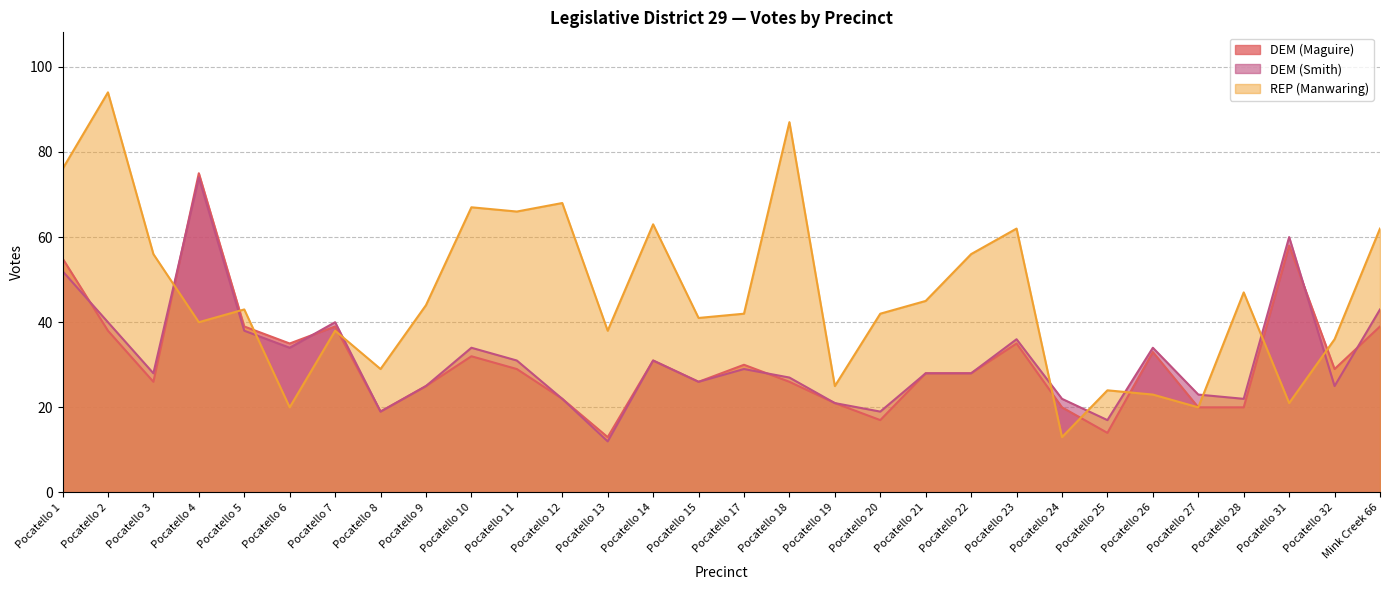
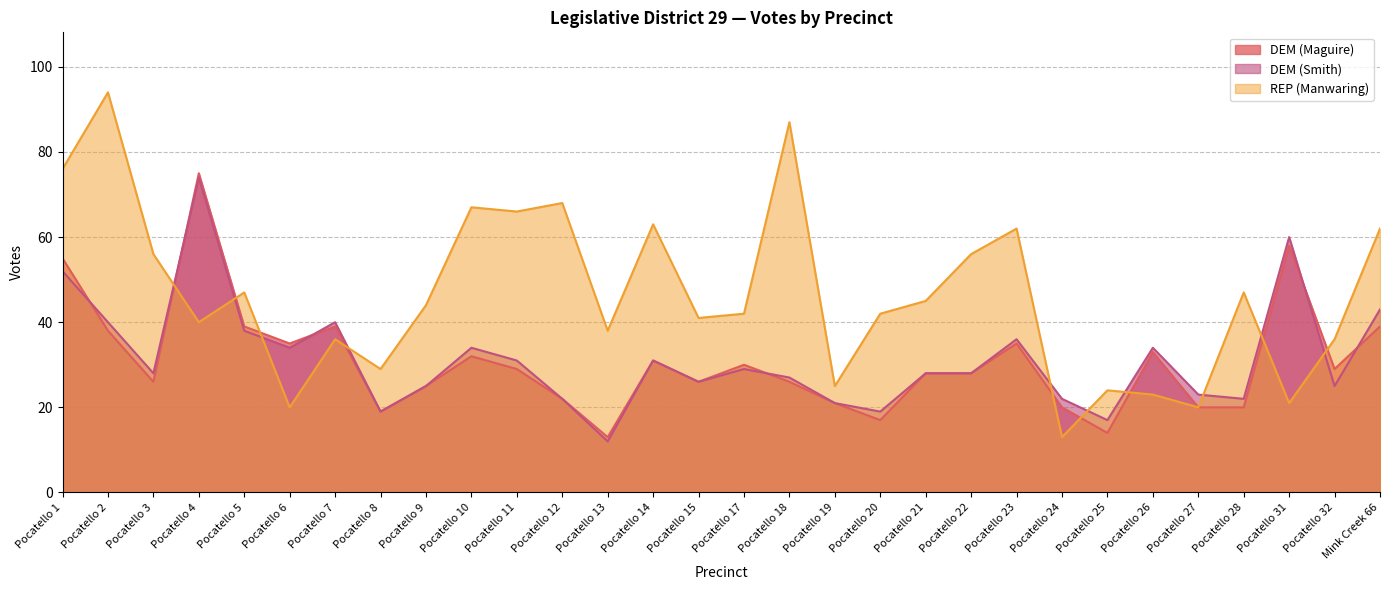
  {
    "REP (Manwaring)": {
      "Pocatello 1": 76,
      "Pocatello 2": 94,
      "Pocatello 3": 56,
      "Pocatello 4": 40,
-     "Pocatello 5": 43,
+     "Pocatello 5": 47,
      "Pocatello 6": 20,
-     "Pocatello 7": 38,
+     "Pocatello 7": 36,
      "Pocatello 8": 29,
      "Pocatello 9": 44,
      "Pocatello 10": 67,
      "Pocatello 11": 66,
      "Pocatello 12": 68,
      "Pocatello 13": 38,
      "Pocatello 14": 63,
      "Pocatello 15": 41,
      "Pocatello 17": 42,
      "Pocatello 18": 87,
      "Pocatello 19": 25,
      "Pocatello 20": 42,
      "Pocatello 21": 45,
      "Pocatello 22": 56,
      "Pocatello 23": 62,
      "Pocatello 24": 13,
      "Pocatello 25": 24,
      "Pocatello 26": 23,
      "Pocatello 28": 47,
      "Pocatello 31": 21,
      "Pocatello 32": 36,
      "Mink Creek 66": 62
    }
  }
